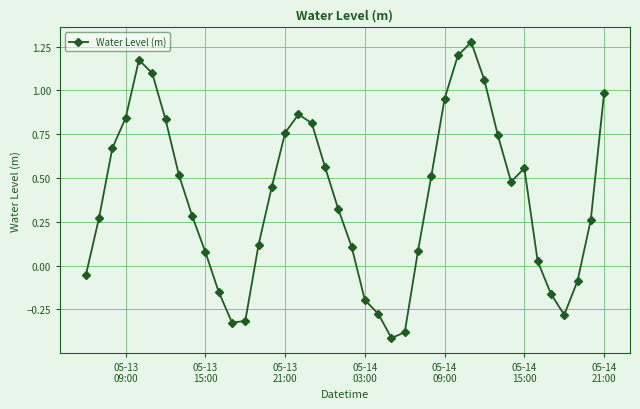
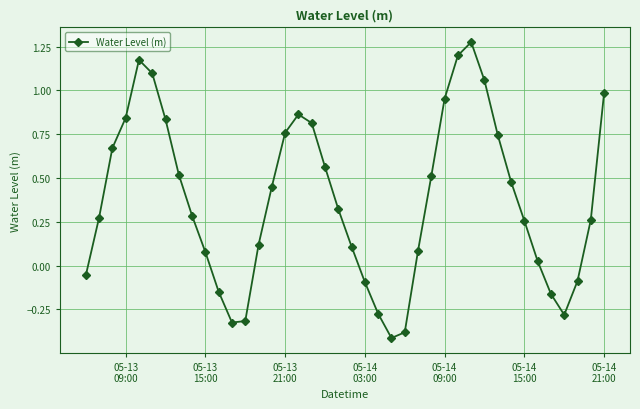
  {
    "05-13 09:00": 0.84,
    "05-13 15:00": 0.08,
    "05-13 21:00": 0.76,
-   "05-14 03:00": -0.20,
+   "05-14 03:00": -0.09,
    "05-14 09:00": 0.95,
-   "05-14 15:00": 0.55,
+   "05-14 15:00": 0.26,
    "05-14 21:00": 0.98
  }
